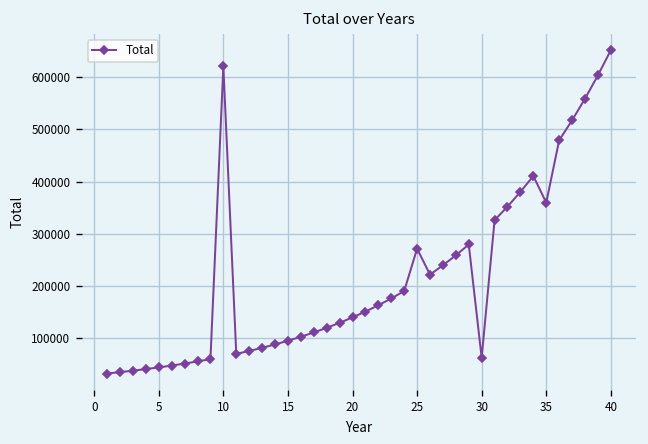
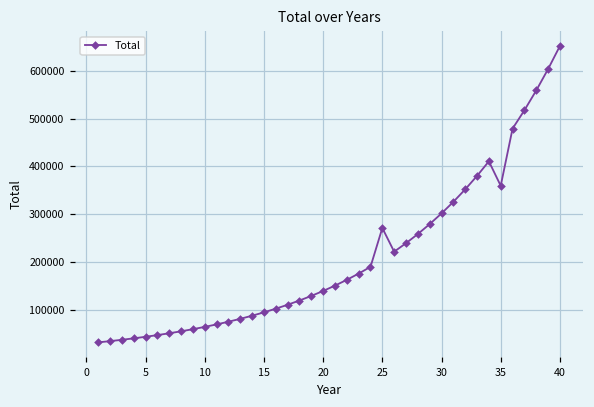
  {
    "5": 40000,
-   "10": 620000,
+   "10": 60000,
    "15": 100000,
    "20": 140000,
    "25": 270000,
-   "30": 60000,
+   "30": 300000,
    "35": 360000,
    "40": 650000
  }
